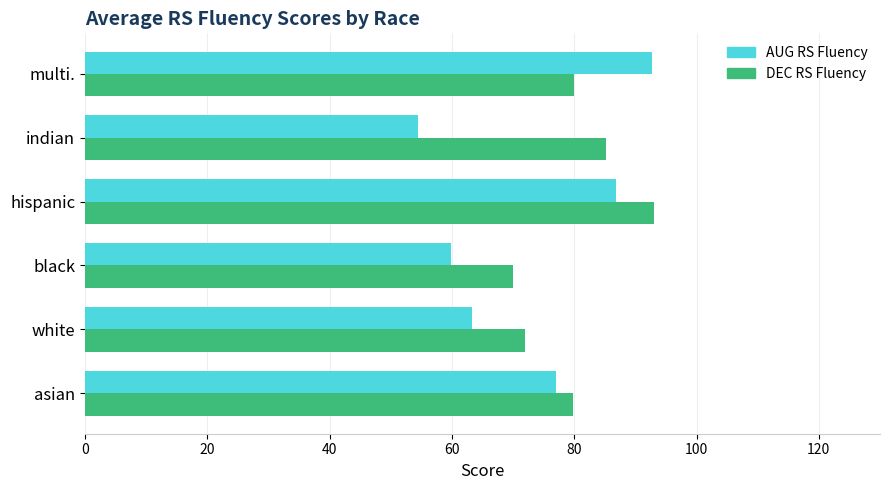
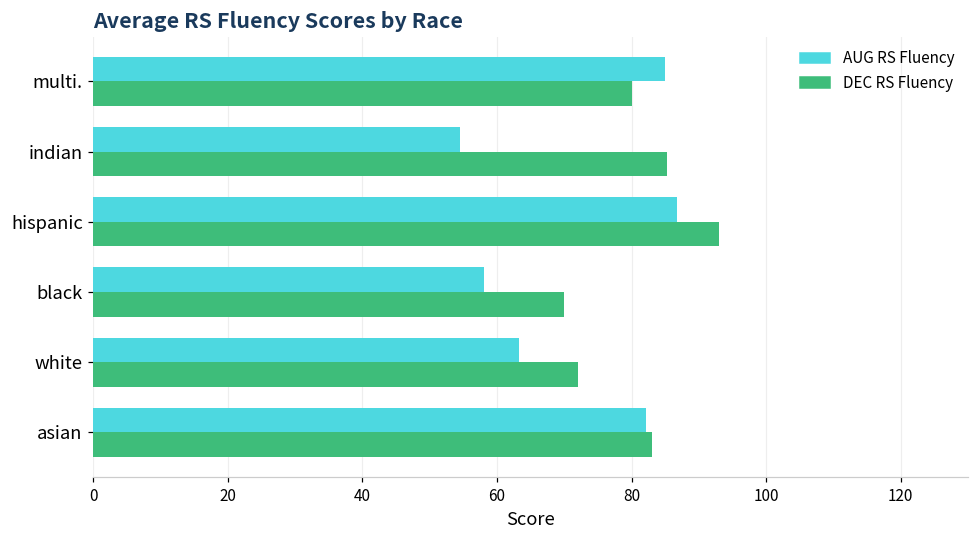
  {
    "AUG RS Fluency": {
-     "multi.": 93,
+     "multi.": 85,
      "indian": 55,
      "hispanic": 87,
-     "black": 60,
+     "black": 58,
      "white": 63,
-     "asian": 77
+     "asian": 82
    },
    "DEC RS Fluency": {
      "multi.": 80,
      "indian": 85,
      "hispanic": 93,
      "black": 70,
      "white": 72,
-     "asian": 80
+     "asian": 83
    }
  }
